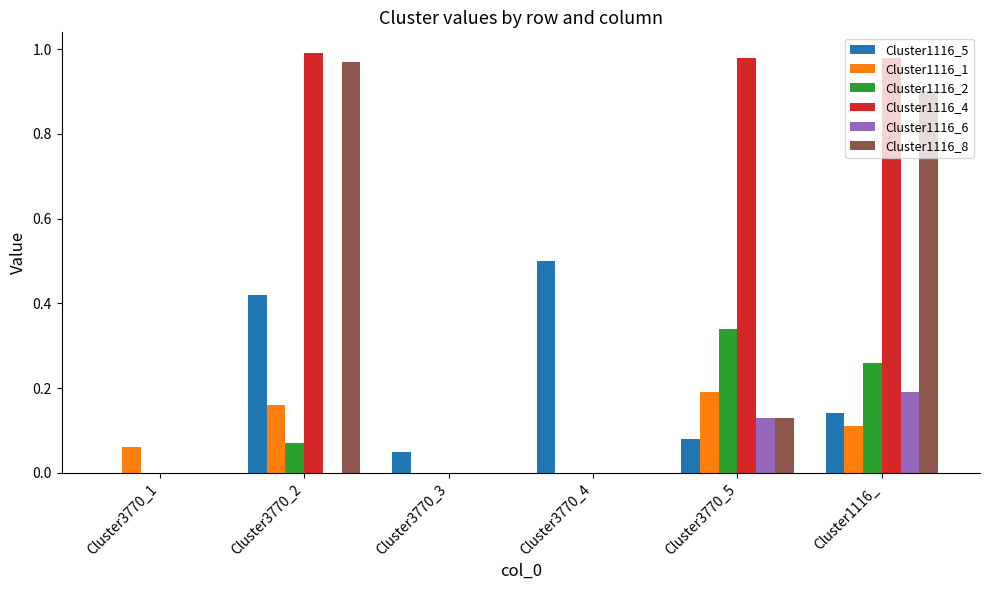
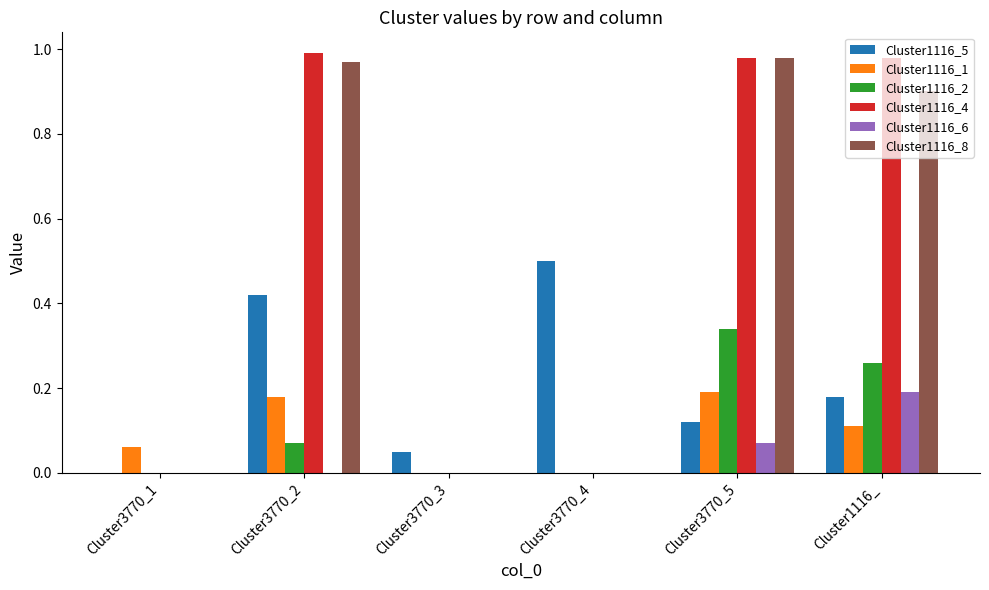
  {
    "Cluster1116_5": {
      "Cluster3770_1": 0.00,
      "Cluster3770_2": 0.42,
      "Cluster3770_3": 0.05,
      "Cluster3770_4": 0.50,
-     "Cluster3770_5": 0.08,
-     "Cluster1116_": 0.14
+     "Cluster3770_5": 0.12,
+     "Cluster1116_": 0.18
    },
    "Cluster1116_1": {
      "Cluster3770_1": 0.06,
-     "Cluster3770_2": 0.16,
+     "Cluster3770_2": 0.18,
      "Cluster3770_3": 0.00,
      "Cluster3770_4": 0.00,
      "Cluster3770_5": 0.19,
      "Cluster1116_": 0.11
    },
    "Cluster1116_2": {
      "Cluster3770_1": 0.00,
      "Cluster3770_2": 0.07,
      "Cluster3770_3": 0.00,
      "Cluster3770_4": 0.00,
      "Cluster3770_5": 0.34,
      "Cluster1116_": 0.26
    },
    "Cluster1116_4": {
      "Cluster3770_1": 0.00,
      "Cluster3770_2": 0.99,
      "Cluster3770_3": 0.00,
      "Cluster3770_4": 0.00,
      "Cluster3770_5": 0.98
    },
    "Cluster1116_6": {
      "Cluster3770_1": 0.00,
      "Cluster3770_2": 0.00,
      "Cluster3770_3": 0.00,
      "Cluster3770_4": 0.00,
-     "Cluster3770_5": 0.13,
+     "Cluster3770_5": 0.07,
      "Cluster1116_": 0.19
    },
    "Cluster1116_8": {
      "Cluster3770_1": 0.00,
      "Cluster3770_2": 0.97,
      "Cluster3770_3": 0.00,
      "Cluster3770_4": 0.00,
-     "Cluster3770_5": 0.13
+     "Cluster3770_5": 0.98
    }
  }
